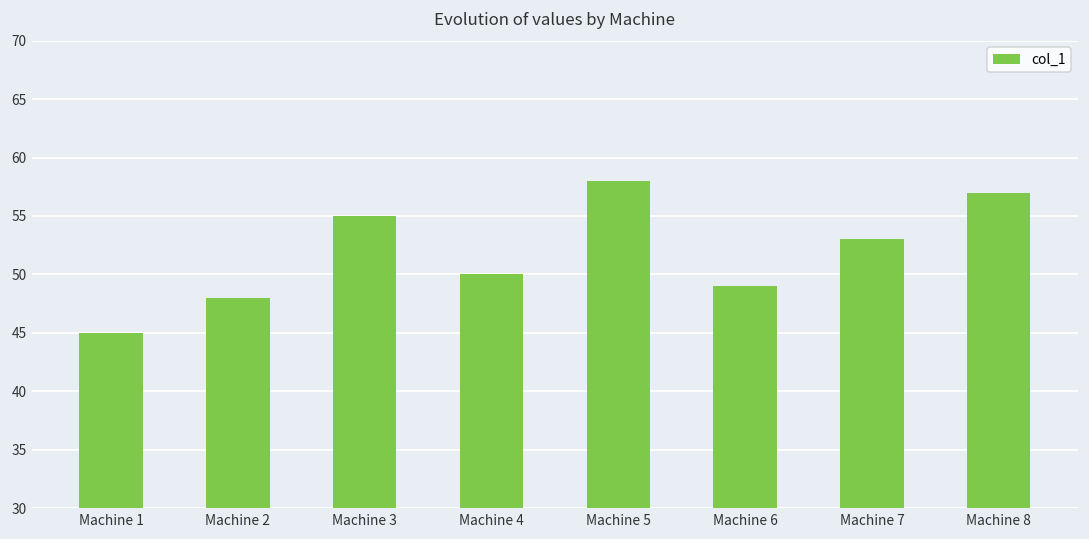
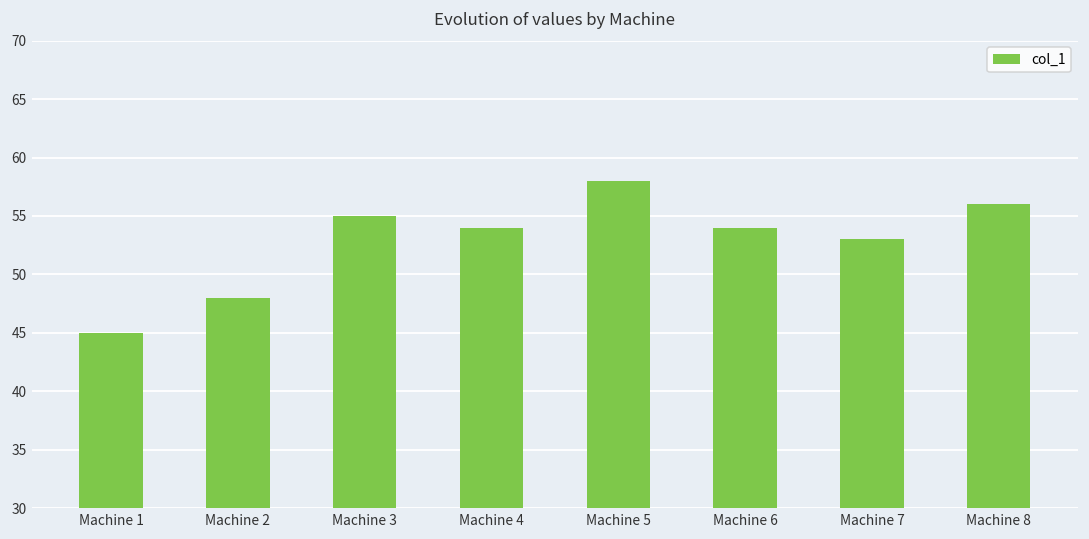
  {
    "Machine 1": 45,
    "Machine 2": 48,
    "Machine 3": 55,
-   "Machine 4": 50,
+   "Machine 4": 54,
    "Machine 5": 58,
-   "Machine 6": 49,
+   "Machine 6": 54,
    "Machine 7": 53,
-   "Machine 8": 57
+   "Machine 8": 56
  }
